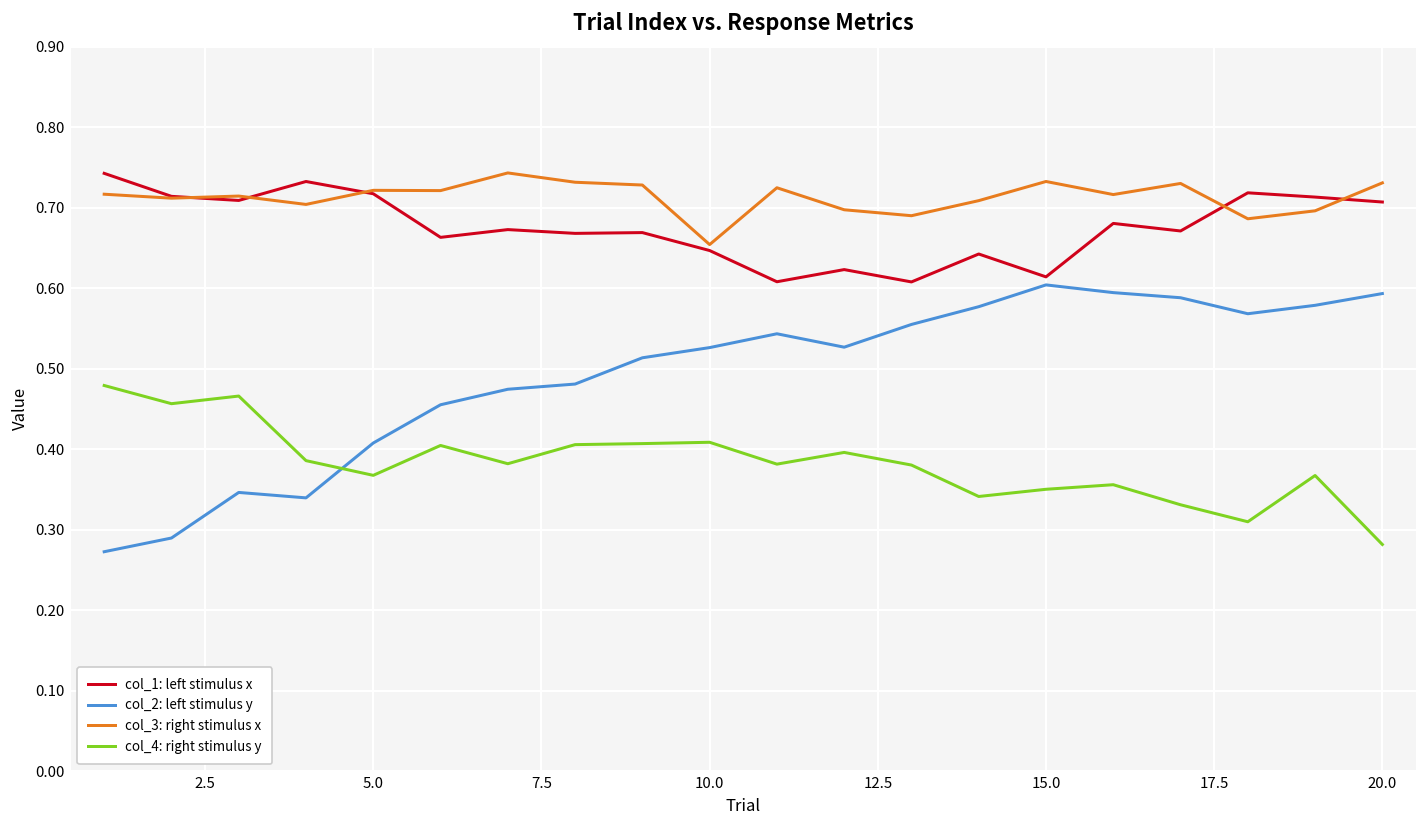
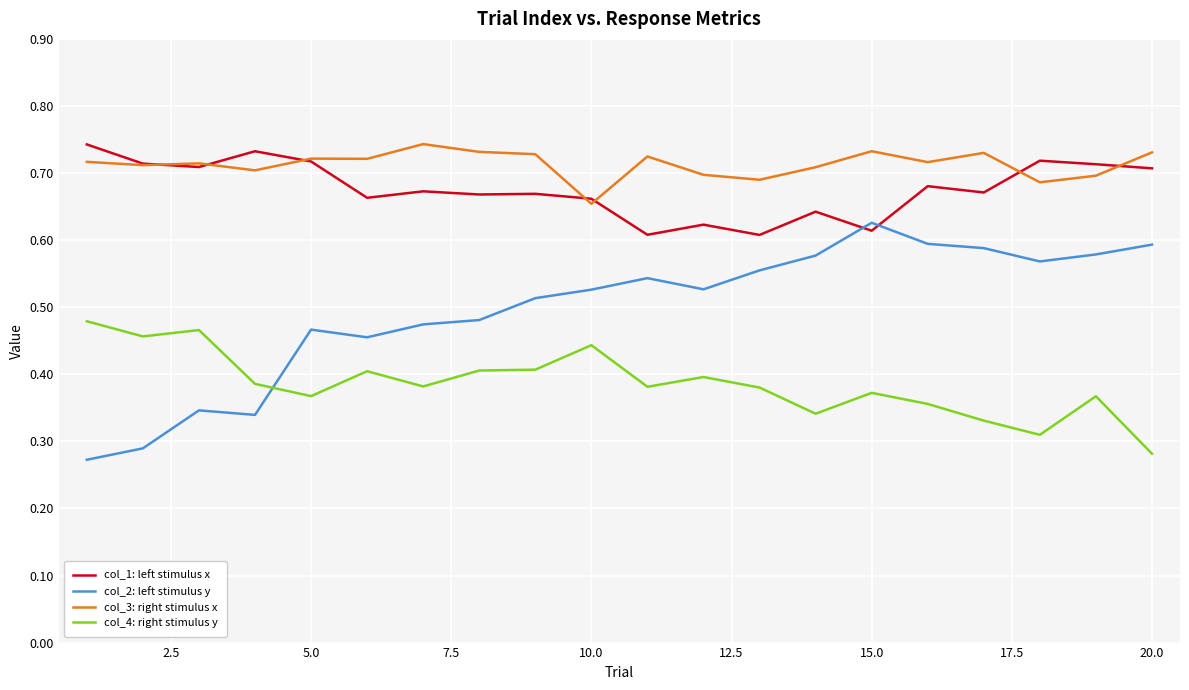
  {
    "col_1: left stimulus x": {
      "5.0": 0.72,
-     "10.0": 0.65,
+     "10.0": 0.66,
      "15.0": 0.61,
      "20.0": 0.71
    },
    "col_2: left stimulus y": {
-     "5.0": 0.41,
+     "5.0": 0.47,
      "10.0": 0.53,
-     "15.0": 0.60,
+     "15.0": 0.63,
      "20.0": 0.59
    },
    "col_3: right stimulus x": {
      "5.0": 0.72,
      "10.0": 0.65,
      "15.0": 0.73,
      "20.0": 0.73
    },
    "col_4: right stimulus y": {
      "5.0": 0.37,
-     "10.0": 0.41,
-     "15.0": 0.35,
+     "10.0": 0.44,
+     "15.0": 0.37,
      "20.0": 0.28
    }
  }
